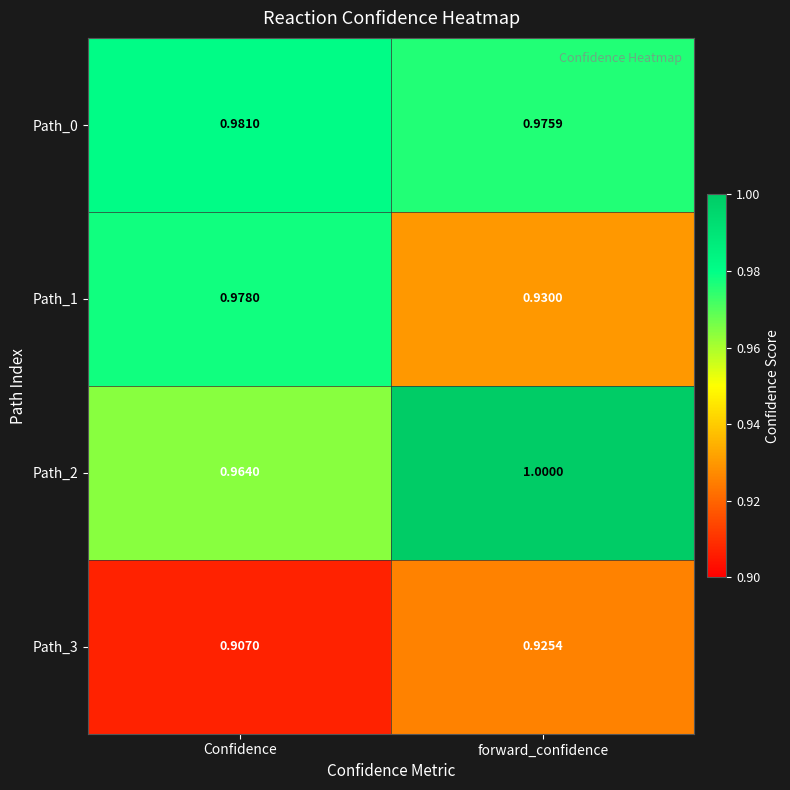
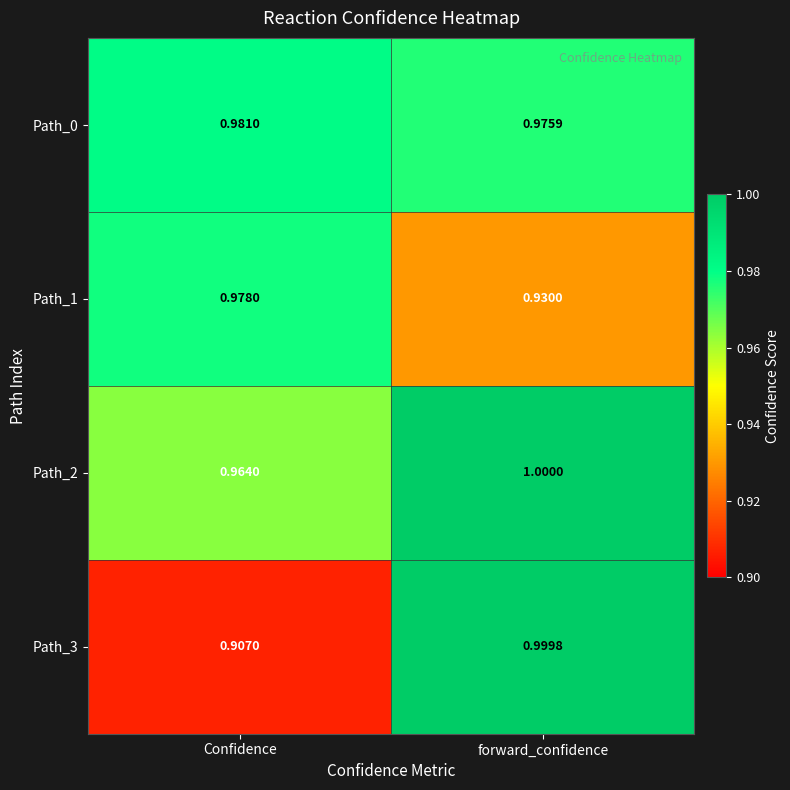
  {
    "Path_0": {
      "Confidence": 0.9810
    },
    "Path_1": {
      "Confidence": 0.9780,
      "forward_confidence": 0.9300
    },
    "Path_2": {
      "Confidence": 0.9640,
      "forward_confidence": 1.0000
    },
    "Path_3": {
      "Confidence": 0.9070,
-     "forward_confidence": 0.9254
+     "forward_confidence": 0.9998
    }
  }
